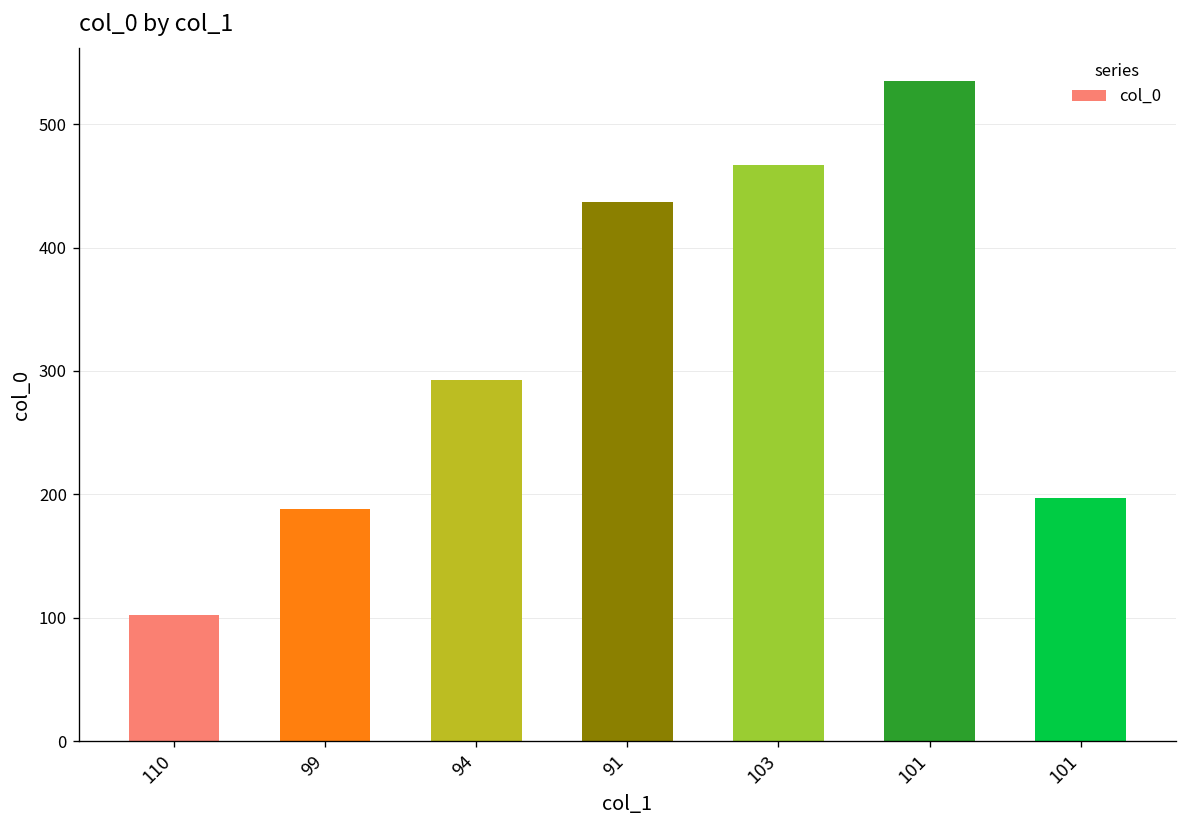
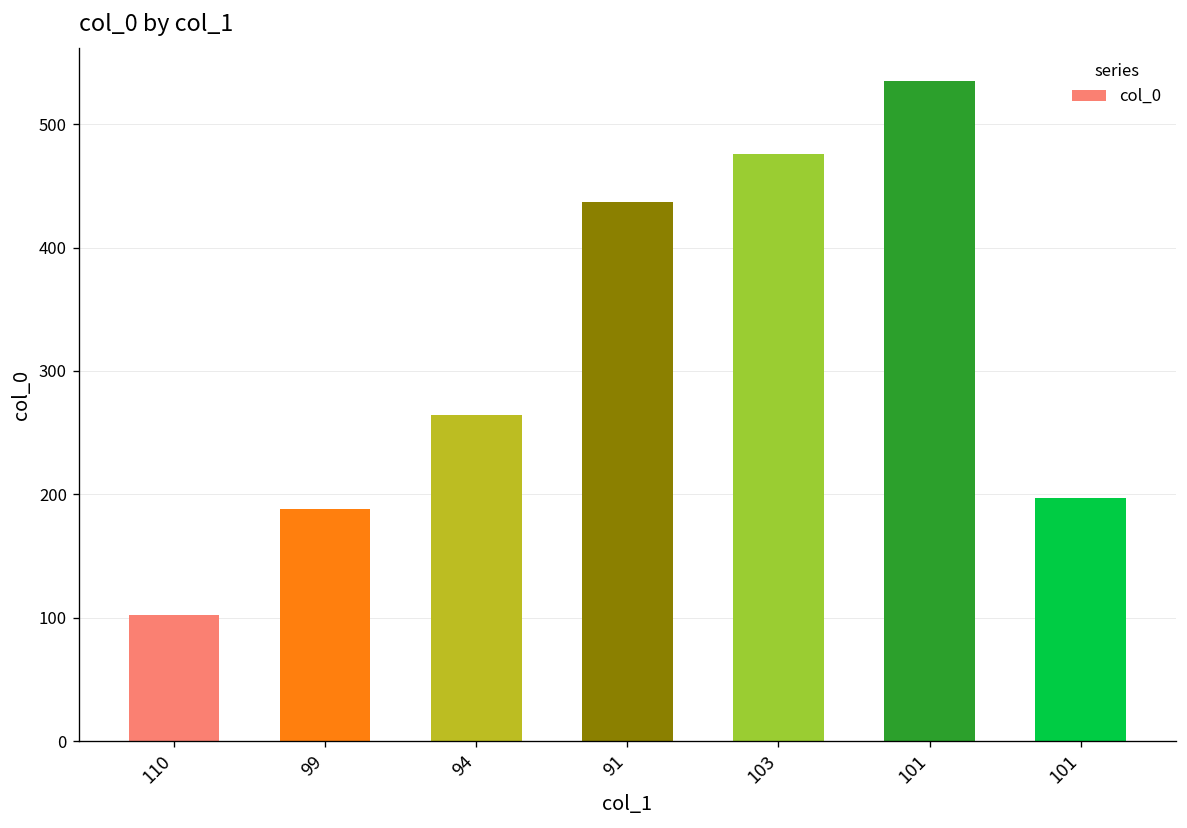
  {
    "110": 102,
    "99": 188,
-   "94": 293,
+   "94": 264,
    "91": 437,
-   "103": 467
+   "103": 476
  }
